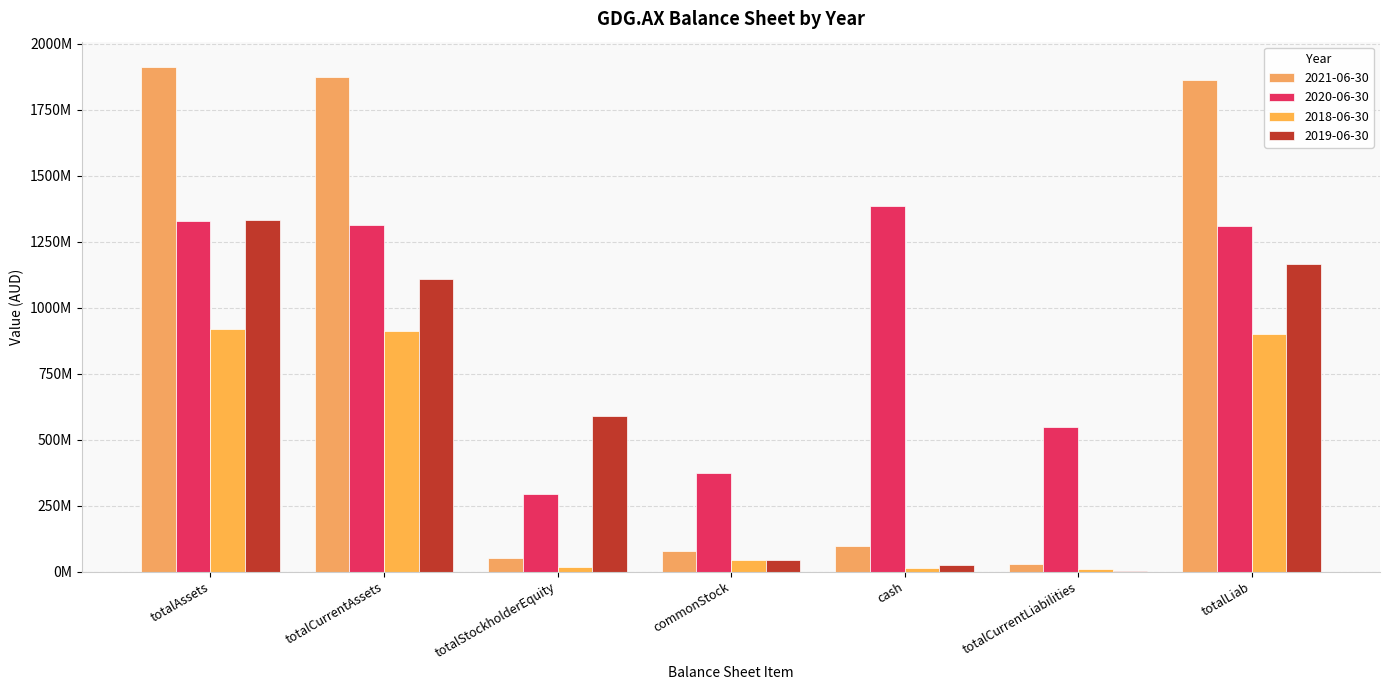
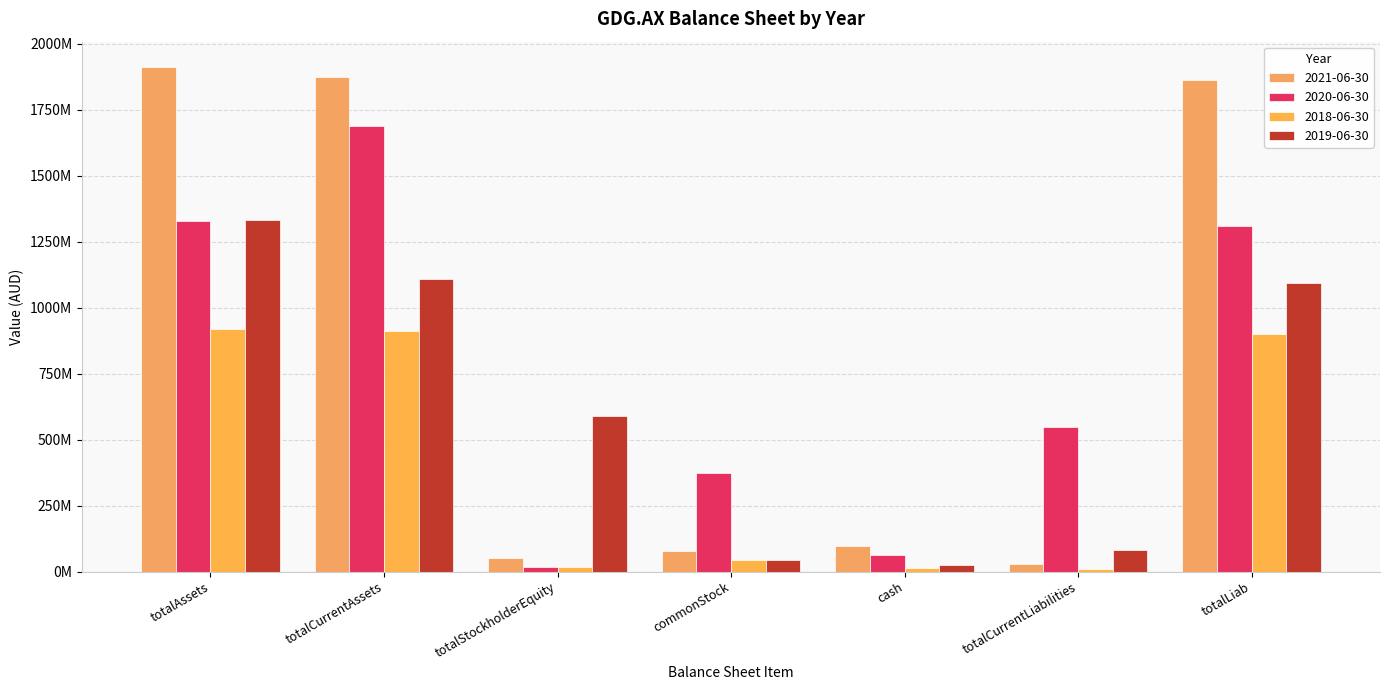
  {
    "2020-06-30": {
      "totalAssets": 1330000000,
-     "totalCurrentAssets": 1310000000,
-     "totalStockholderEquity": 290000000,
+     "totalCurrentAssets": 1690000000,
+     "totalStockholderEquity": 20000000,
      "commonStock": 370000000,
-     "cash": 1380000000,
+     "cash": 60000000,
      "totalCurrentLiabilities": 550000000,
      "totalLiab": 1310000000
    },
    "2019-06-30": {
      "totalAssets": 1330000000,
      "totalCurrentAssets": 1110000000,
      "totalStockholderEquity": 590000000,
      "commonStock": 40000000,
      "cash": 20000000,
-     "totalCurrentLiabilities": 0,
-     "totalLiab": 1170000000
+     "totalCurrentLiabilities": 80000000,
+     "totalLiab": 1090000000
    }
  }
